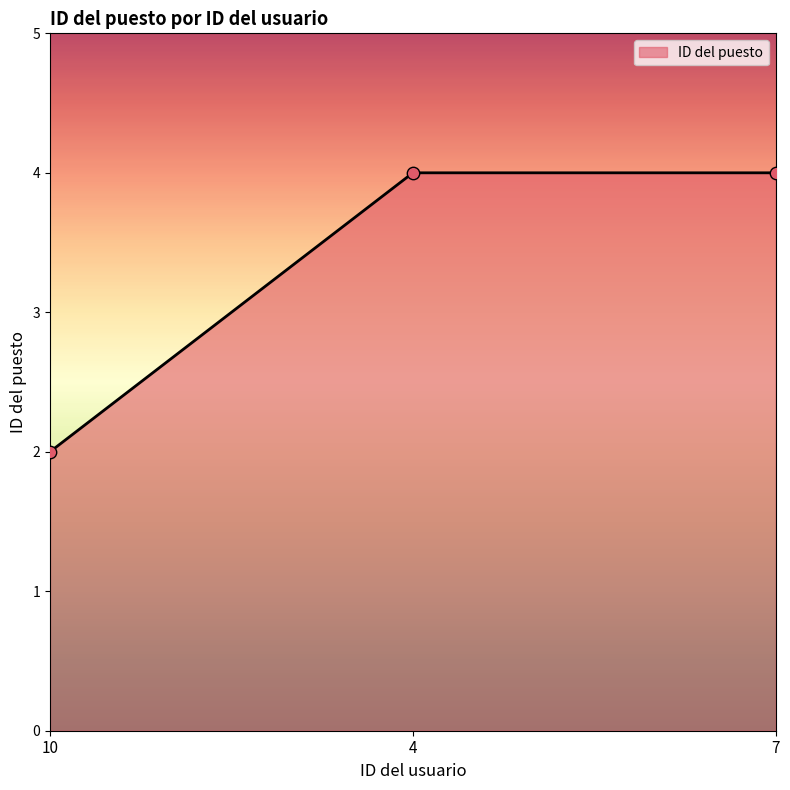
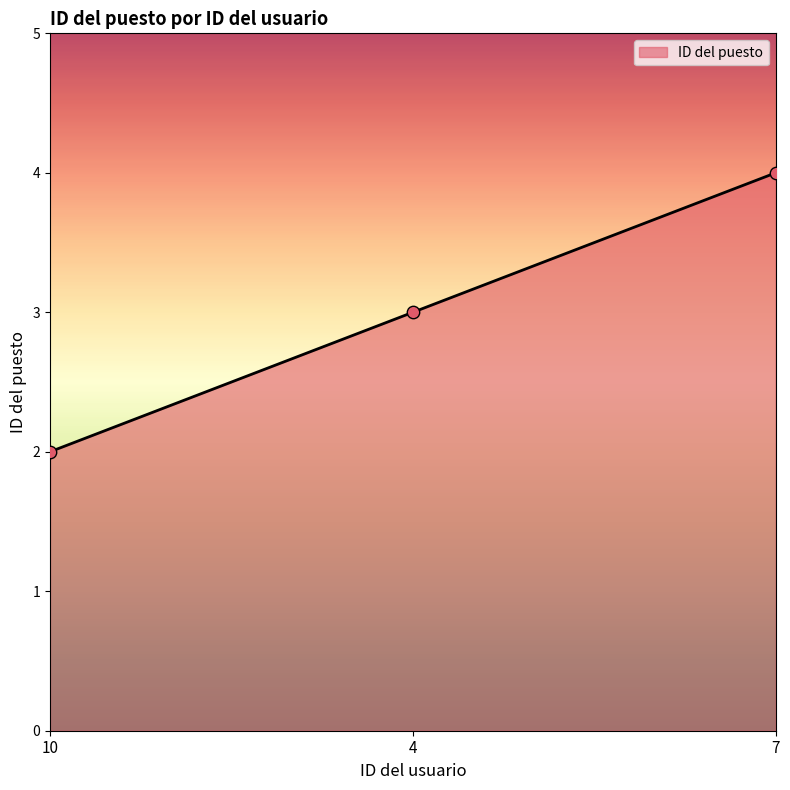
  {
    "10": 2,
-   "4": 4,
+   "4": 3,
    "7": 4
  }
